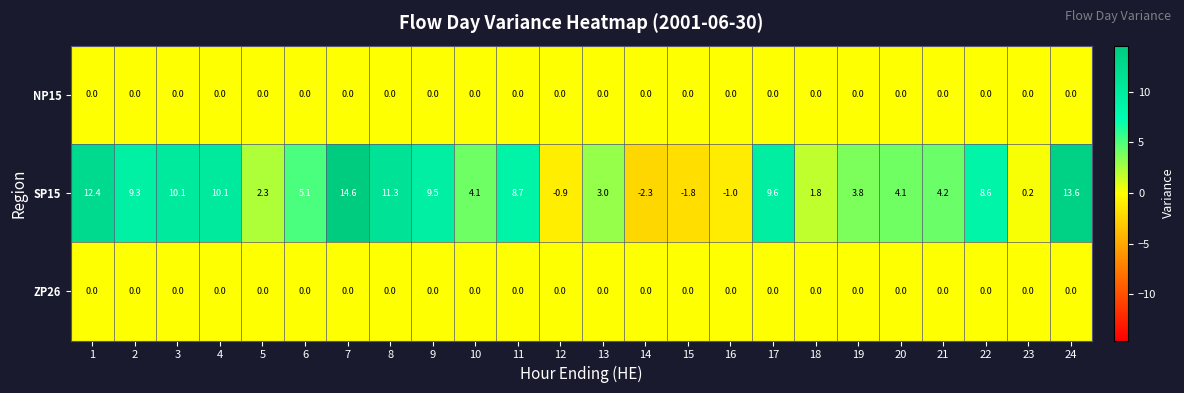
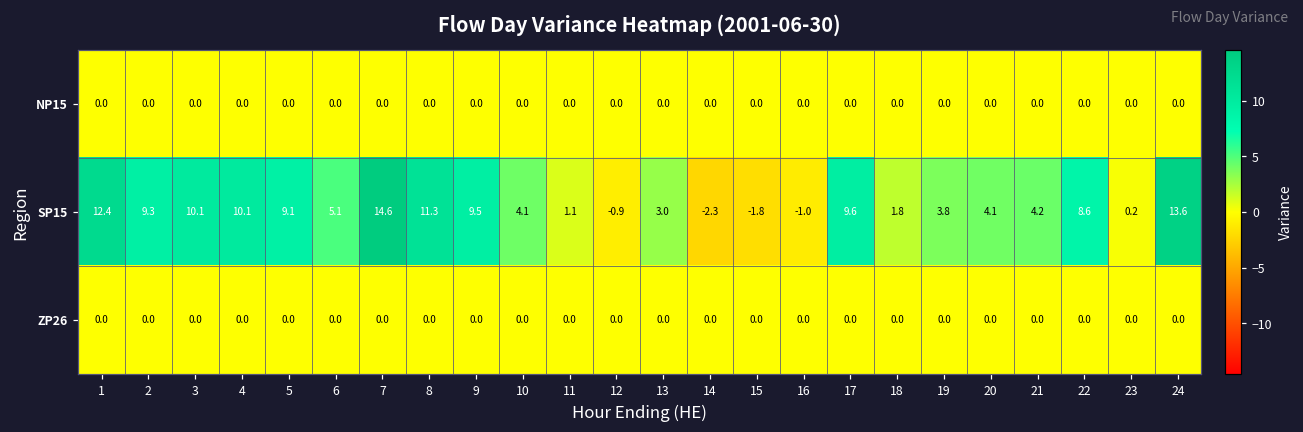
  {
    "NP15": {
      "1": 0.0,
      "2": 0.0,
      "3": 0.0,
      "4": 0.0,
      "5": 0.0,
      "6": 0.0,
      "7": 0.0,
      "8": 0.0,
      "9": 0.0,
      "10": 0.0,
      "11": 0.0,
      "12": 0.0,
      "13": 0.0,
      "14": 0.0,
      "15": 0.0,
      "16": 0.0,
      "17": 0.0,
      "18": 0.0,
      "19": 0.0,
      "20": 0.0,
      "21": 0.0,
      "22": 0.0,
      "23": 0.0,
      "24": 0.0
    },
    "SP15": {
      "1": 12.4,
      "2": 9.3,
      "3": 10.1,
      "4": 10.1,
-     "5": 2.3,
+     "5": 9.1,
      "6": 5.1,
      "7": 14.6,
      "8": 11.3,
      "9": 9.5,
      "10": 4.1,
-     "11": 8.7,
+     "11": 1.1,
      "12": -0.9,
      "13": 3.0,
      "14": -2.3,
      "15": -1.8,
      "16": -1.0,
      "17": 9.6,
      "18": 1.8,
      "19": 3.8,
      "20": 4.1,
      "21": 4.2,
      "22": 8.6,
      "23": 0.2,
      "24": 13.6
    },
    "ZP26": {
      "1": 0.0,
      "2": 0.0,
      "3": 0.0,
      "4": 0.0,
      "5": 0.0,
      "6": 0.0,
      "7": 0.0,
      "8": 0.0,
      "9": 0.0,
      "10": 0.0,
      "11": 0.0,
      "12": 0.0,
      "13": 0.0,
      "14": 0.0,
      "15": 0.0,
      "16": 0.0,
      "17": 0.0,
      "18": 0.0,
      "19": 0.0,
      "20": 0.0,
      "21": 0.0,
      "22": 0.0,
      "23": 0.0,
      "24": 0.0
    }
  }
